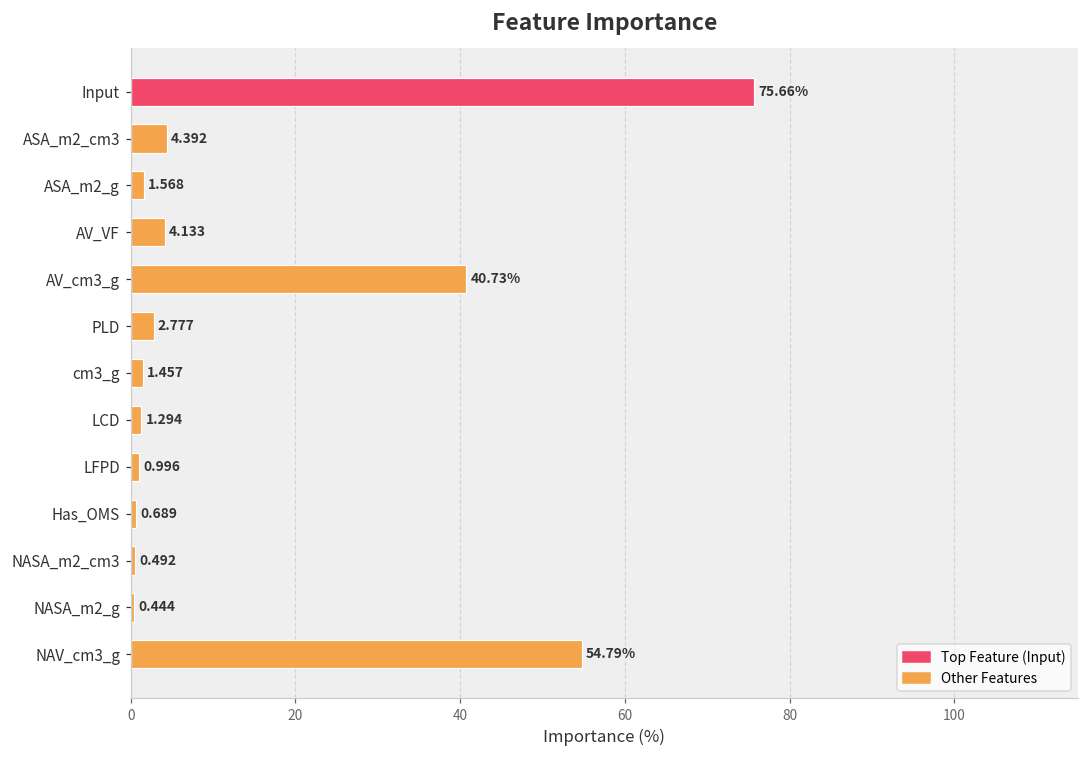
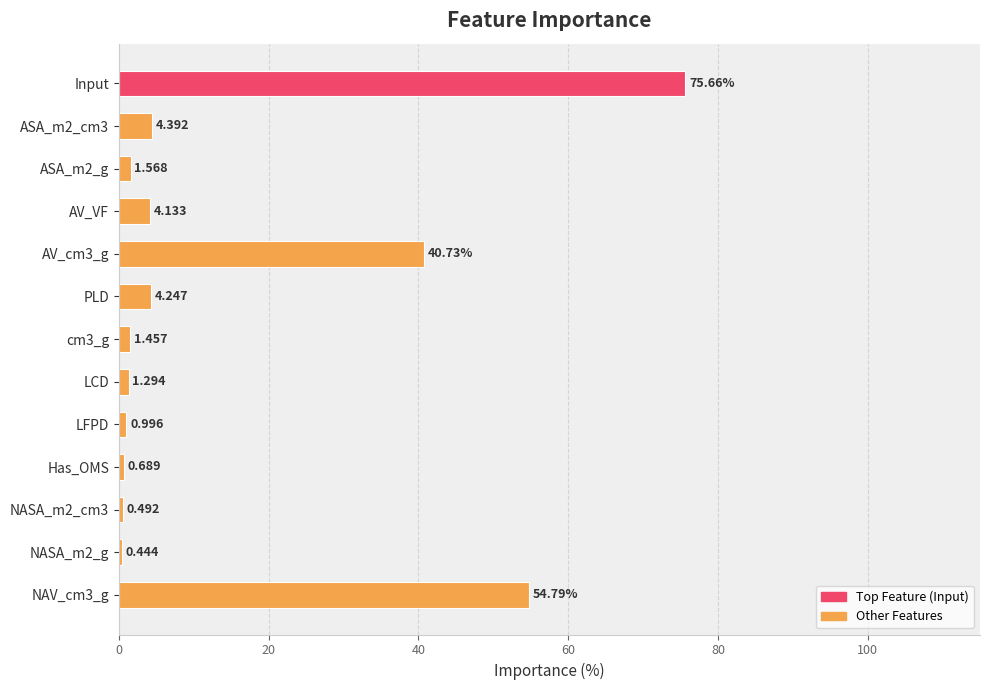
  {
    "Input": "75.66%",
    "ASA_m2_cm3": "4.392",
    "ASA_m2_g": "1.568",
    "AV_VF": "4.133",
    "AV_cm3_g": "40.73%",
-   "PLD": "2.777",
+   "PLD": "4.247",
    "cm3_g": "1.457",
    "LCD": "1.294",
    "LFPD": "0.996",
    "Has_OMS": "0.689",
    "NASA_m2_cm3": "0.492",
    "NASA_m2_g": "0.444",
    "NAV_cm3_g": "54.79%"
  }
